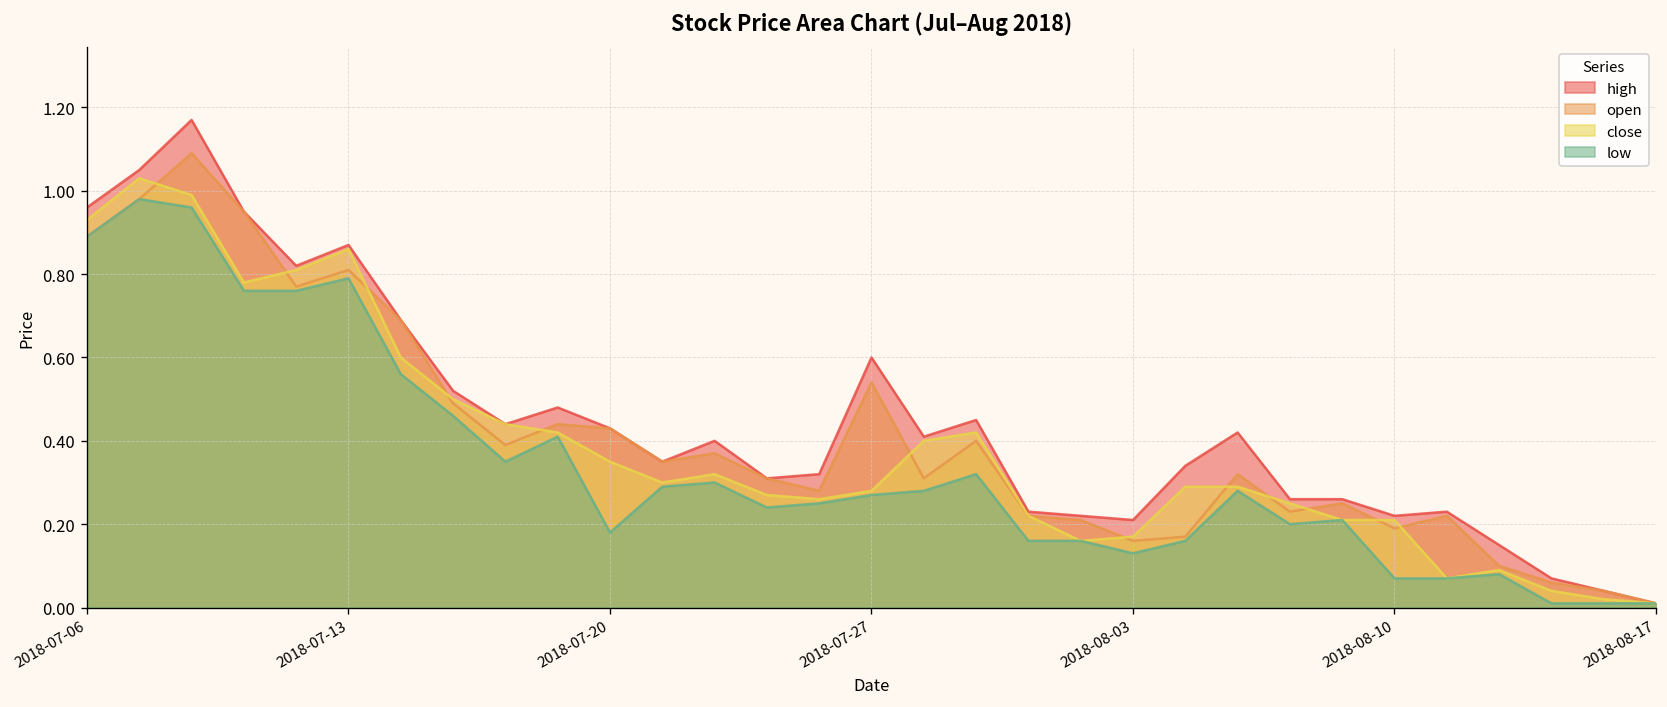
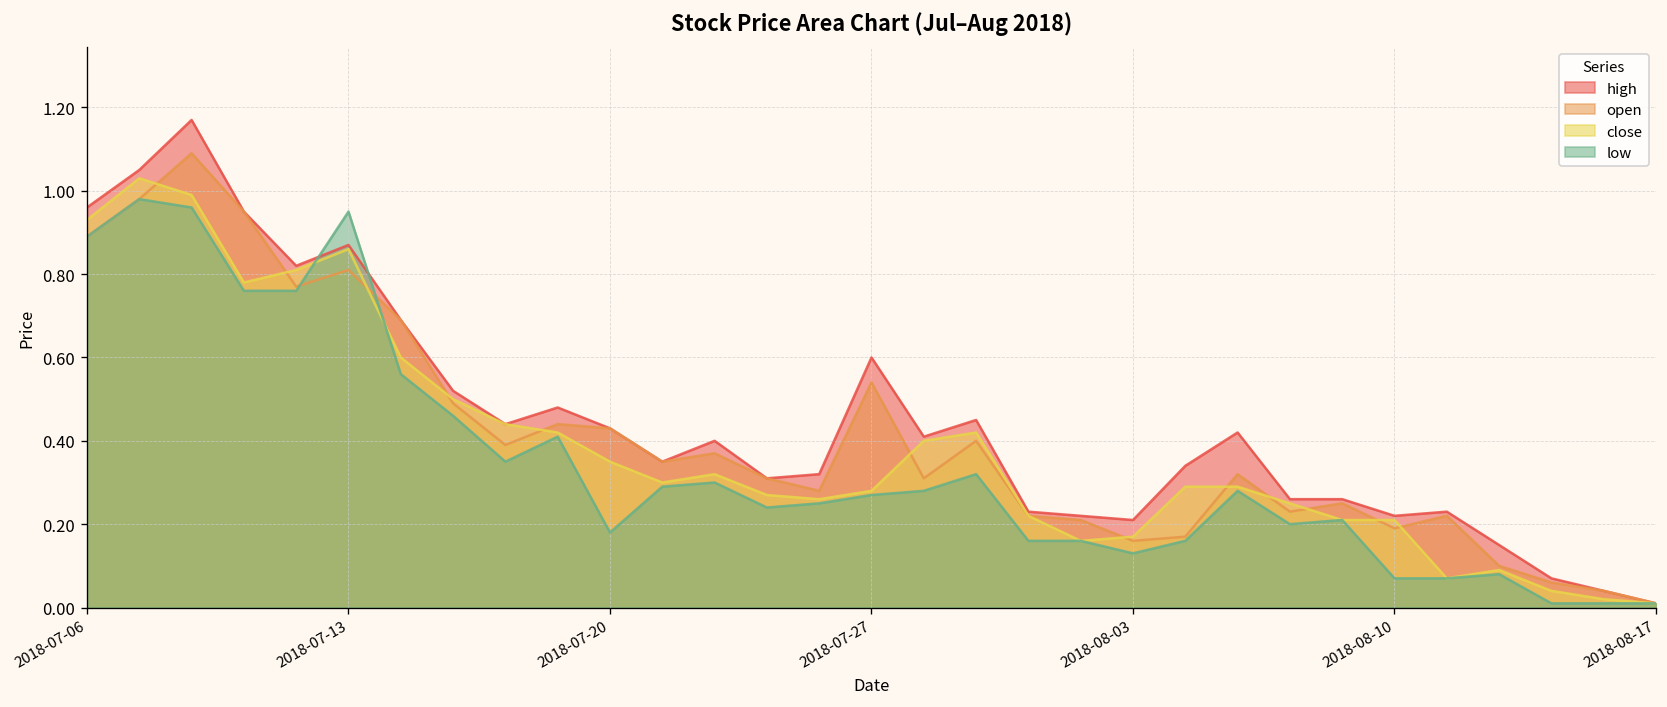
  {
    "low": {
-     "2018-07-13": 0.79,
+     "2018-07-13": 0.95,
      "2018-07-20": 0.18,
      "2018-07-27": 0.27,
      "2018-08-03": 0.13,
      "2018-08-10": 0.07
    }
  }
